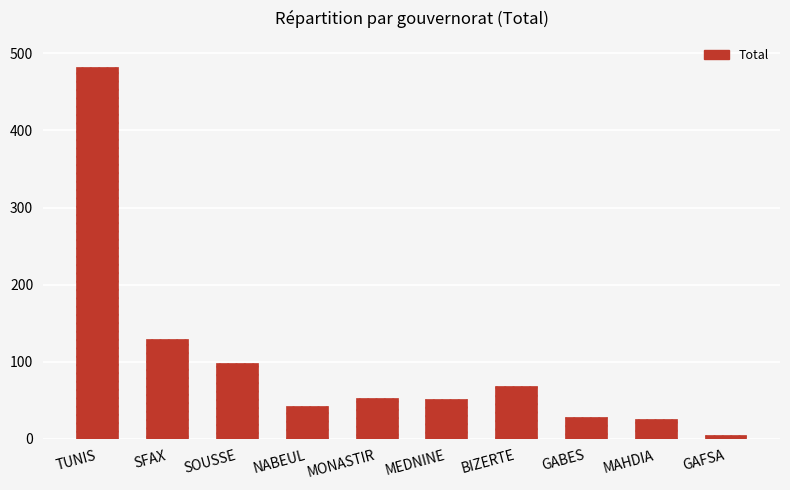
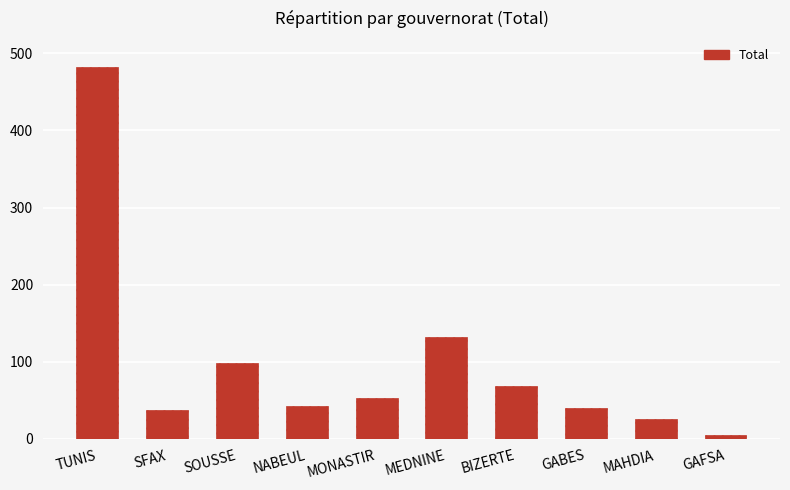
  {
    "TUNIS": 480,
-   "SFAX": 130,
+   "SFAX": 40,
    "SOUSSE": 100,
    "NABEUL": 40,
    "MONASTIR": 50,
-   "MEDNINE": 50,
+   "MEDNINE": 130,
    "BIZERTE": 70,
-   "GABES": 30,
+   "GABES": 40,
    "MAHDIA": 30,
    "GAFSA": 10
  }
